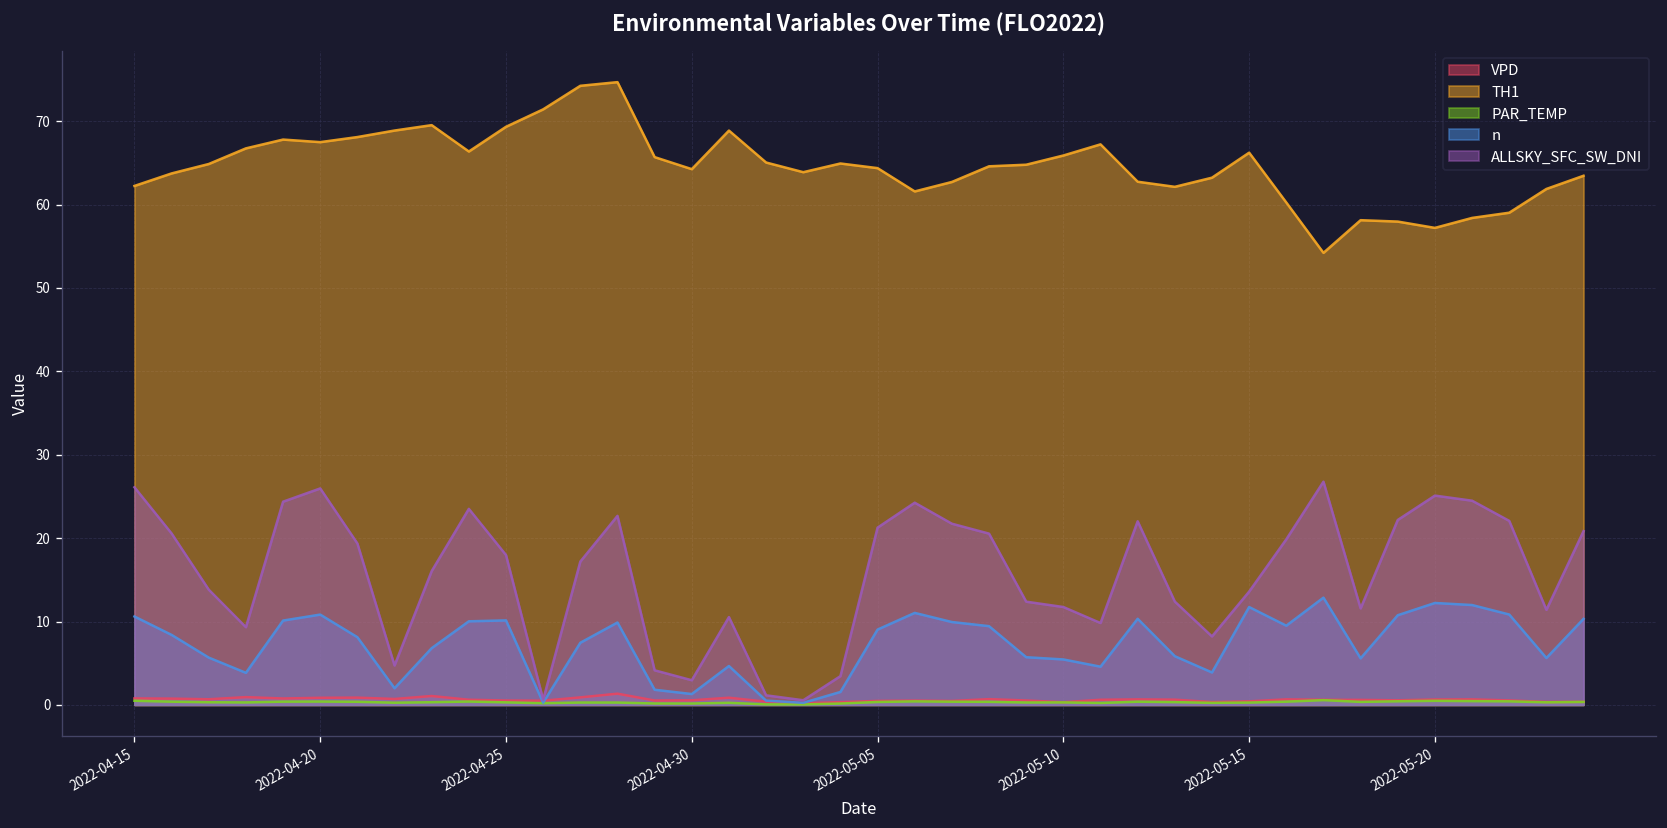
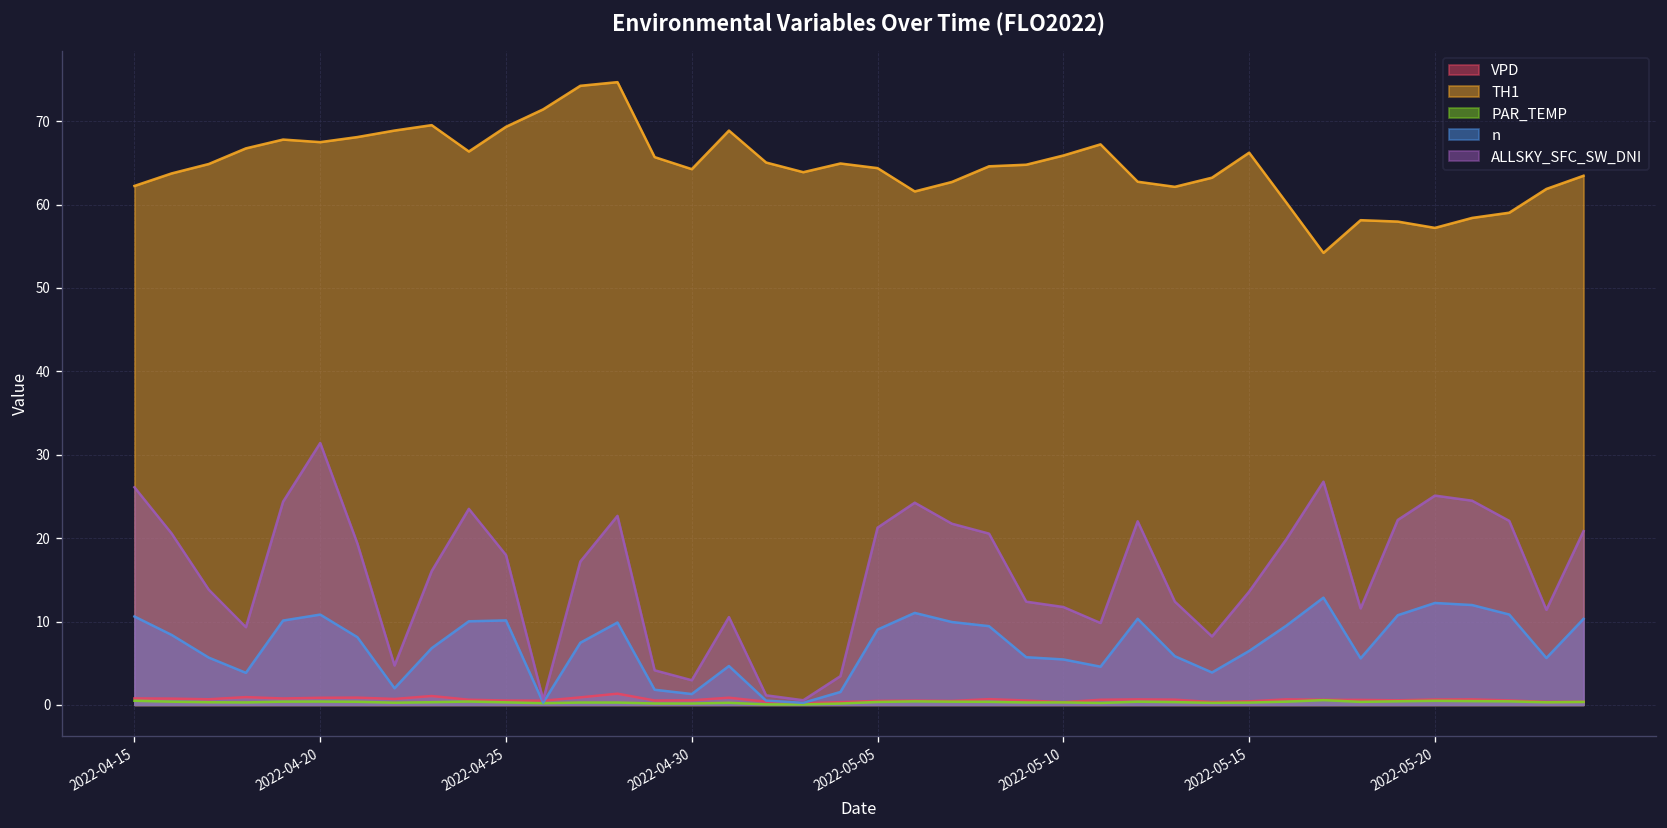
  {
    "VPD": {
      "2022-04-20": 1,
      "2022-04-30": 1
    },
    "TH1": {
      "2022-04-15": 62,
      "2022-04-20": 67,
      "2022-04-25": 69,
      "2022-04-30": 64,
      "2022-05-05": 64,
      "2022-05-10": 66,
      "2022-05-15": 66,
      "2022-05-20": 57
    },
    "PAR_TEMP": {
      "2022-04-20": 0,
      "2022-04-30": 0
    },
    "n": {
      "2022-04-15": 11,
      "2022-04-20": 11,
      "2022-04-25": 10,
      "2022-04-30": 1,
      "2022-05-05": 9,
      "2022-05-10": 5,
-     "2022-05-15": 12,
+     "2022-05-15": 6,
      "2022-05-20": 12
    },
    "ALLSKY_SFC_SW_DNI": {
      "2022-04-15": 26,
-     "2022-04-20": 26,
+     "2022-04-20": 31,
      "2022-04-25": 18,
      "2022-04-30": 3,
      "2022-05-05": 21,
      "2022-05-10": 12,
      "2022-05-15": 14,
      "2022-05-20": 25
    }
  }
